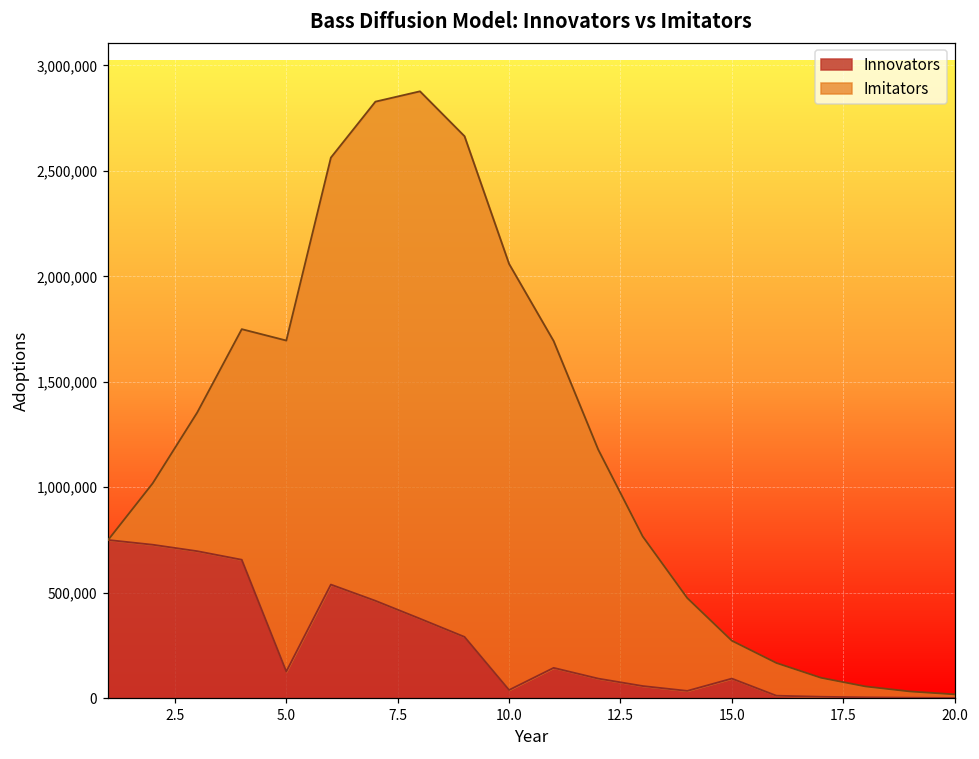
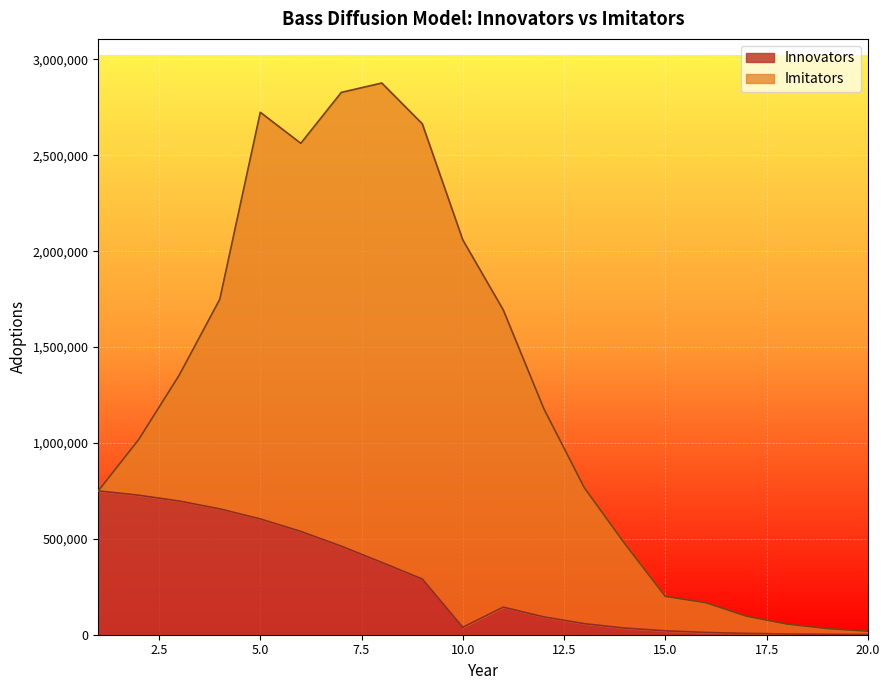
  {
    "Innovators": {
-     "5.0": "130,000",
+     "5.0": "600,000",
      "10.0": "40,000",
-     "15.0": "90,000",
+     "15.0": "20,000",
      "20.0": "0"
    },
    "Imitators": {
-     "5.0": "1,570,000",
+     "5.0": "2,120,000",
      "10.0": "2,020,000",
      "15.0": "180,000",
      "20.0": "20,000"
    }
  }
